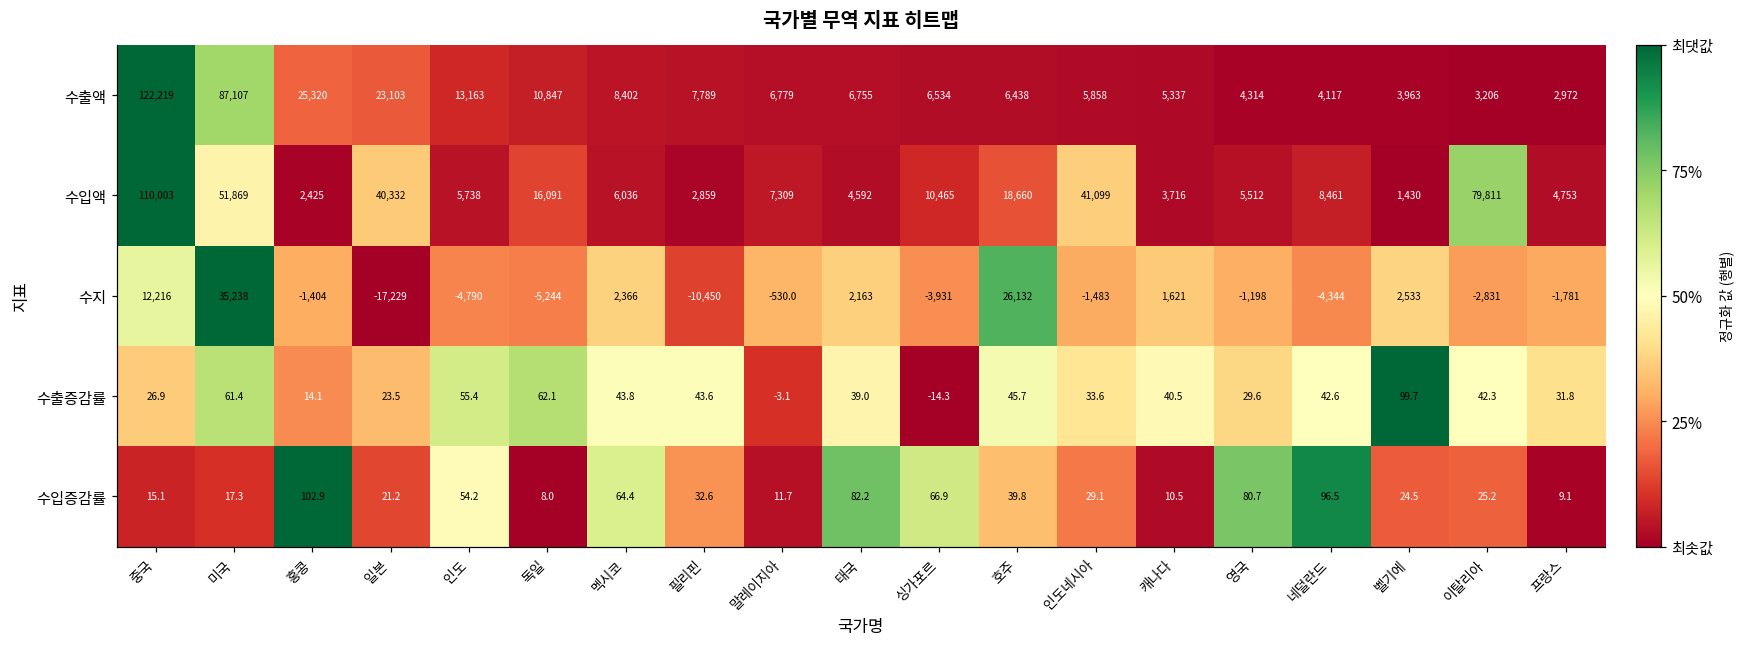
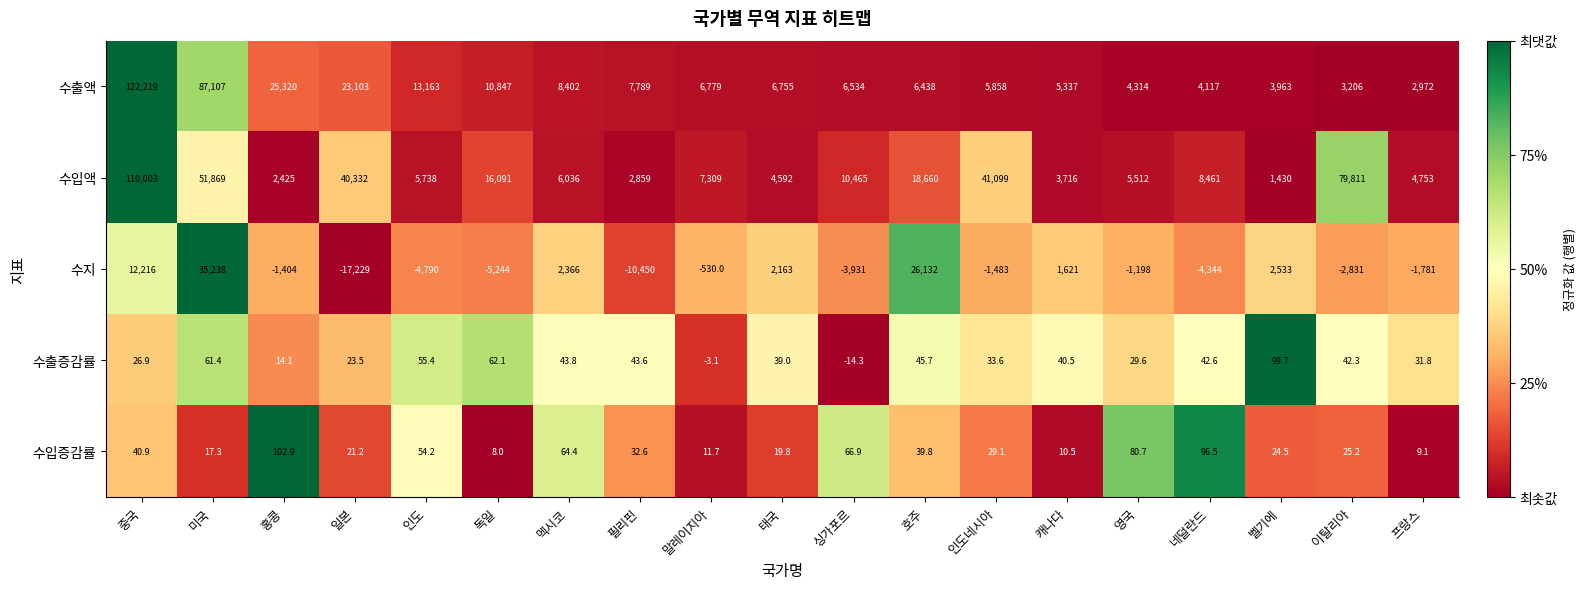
  {
    "수출액": {
      "중국": "122,219",
      "미국": "87,107",
      "홍콩": "25,320",
      "일본": "23,103",
      "인도": "13,163",
      "독일": "10,847",
      "멕시코": "8,402",
      "필리핀": "7,789",
      "말레이지아": "6,779",
      "태국": "6,755",
      "싱가포르": "6,534",
      "호주": "6,438",
      "인도네시아": "5,858",
      "캐나다": "5,337",
      "영국": "4,314",
      "네덜란드": "4,117",
      "벨기에": "3,963",
      "이탈리아": "3,206",
      "프랑스": "2,972"
    },
    "수입액": {
      "중국": "110,003",
      "미국": "51,869",
      "홍콩": "2,425",
      "일본": "40,332",
      "인도": "5,738",
      "독일": "16,091",
      "멕시코": "6,036",
      "필리핀": "2,859",
      "말레이지아": "7,309",
      "태국": "4,592",
      "싱가포르": "10,465",
      "호주": "18,660",
      "인도네시아": "41,099",
      "캐나다": "3,716",
      "영국": "5,512",
      "네덜란드": "8,461",
      "벨기에": "1,430",
      "이탈리아": "79,811",
      "프랑스": "4,753"
    },
    "수지": {
      "중국": "12,216",
      "미국": "35,238",
      "홍콩": "-1,404",
      "일본": "-17,229",
      "인도": "-4,790",
      "독일": "-5,244",
      "멕시코": "2,366",
      "필리핀": "-10,450",
      "말레이지아": "-530.0",
      "태국": "2,163",
      "싱가포르": "-3,931",
      "호주": "26,132",
      "인도네시아": "-1,483",
      "캐나다": "1,621",
      "영국": "-1,198",
      "네덜란드": "-4,344",
      "벨기에": "2,533",
      "이탈리아": "-2,831",
      "프랑스": "-1,781"
    },
    "수출증감률": {
      "중국": "26.9",
      "미국": "61.4",
      "홍콩": "14.1",
      "일본": "23.5",
      "인도": "55.4",
      "독일": "62.1",
      "멕시코": "43.8",
      "필리핀": "43.6",
      "말레이지아": "-3.1",
      "태국": "39.0",
      "싱가포르": "-14.3",
      "호주": "45.7",
      "인도네시아": "33.6",
      "캐나다": "40.5",
      "영국": "29.6",
      "네덜란드": "42.6",
      "벨기에": "99.7",
      "이탈리아": "42.3",
      "프랑스": "31.8"
    },
    "수입증감률": {
-     "중국": "15.1",
+     "중국": "40.9",
      "미국": "17.3",
      "홍콩": "102.9",
      "일본": "21.2",
      "인도": "54.2",
      "독일": "8.0",
      "멕시코": "64.4",
      "필리핀": "32.6",
      "말레이지아": "11.7",
-     "태국": "82.2",
+     "태국": "19.8",
      "싱가포르": "66.9",
      "호주": "39.8",
      "인도네시아": "29.1",
      "캐나다": "10.5",
      "영국": "80.7",
      "네덜란드": "96.5",
      "벨기에": "24.5",
      "이탈리아": "25.2",
      "프랑스": "9.1"
    }
  }
